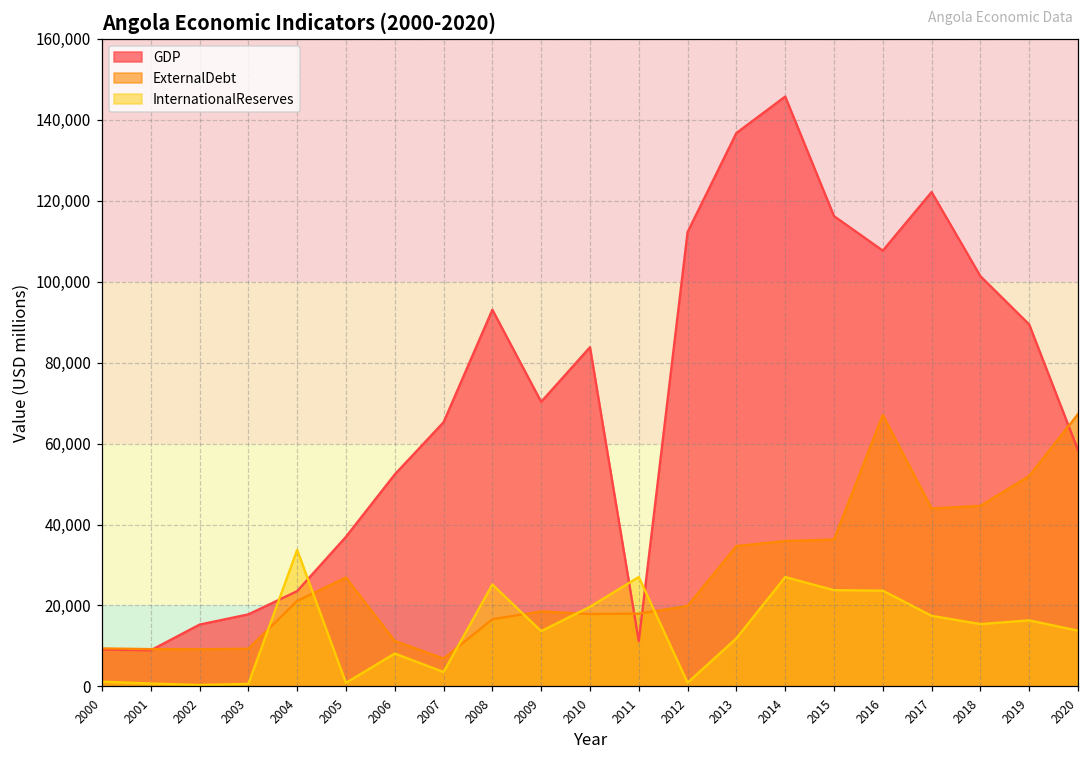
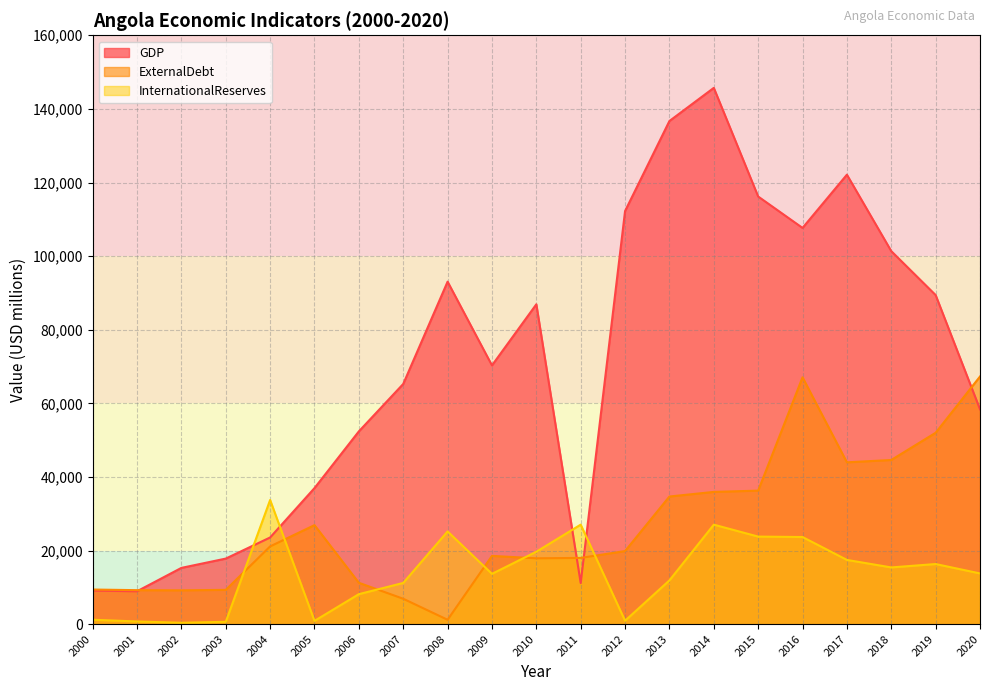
  {
    "GDP": {
      "2002": "15,000",
      "2003": "18,000",
      "2004": "24,000",
      "2005": "37,000",
      "2006": "52,000",
      "2007": "65,000",
      "2008": "93,000",
      "2009": "70,000",
-     "2010": "84,000",
+     "2010": "87,000",
      "2011": "11,000",
      "2012": "112,000",
      "2013": "137,000",
      "2014": "146,000",
      "2015": "116,000",
      "2016": "108,000",
      "2017": "122,000",
      "2018": "101,000",
      "2019": "89,000",
      "2020": "58,000"
    },
    "ExternalDebt": {
      "2002": "9,000",
      "2003": "9,000",
      "2004": "21,000",
      "2005": "27,000",
      "2006": "11,000",
      "2007": "7,000",
-     "2008": "17,000",
+     "2008": "1,000",
      "2009": "19,000",
      "2010": "18,000",
      "2011": "18,000",
      "2012": "20,000",
      "2013": "35,000",
      "2014": "36,000",
      "2015": "36,000",
      "2016": "67,000",
      "2017": "44,000",
      "2018": "45,000",
      "2019": "52,000",
      "2020": "67,000"
    },
    "InternationalReserves": {
      "2000": "1,000",
      "2001": "1,000",
      "2002": "0",
      "2003": "1,000",
      "2004": "34,000",
      "2005": "1,000",
      "2006": "8,000",
-     "2007": "4,000",
+     "2007": "11,000",
      "2008": "25,000",
      "2009": "14,000",
      "2010": "20,000",
      "2011": "27,000",
      "2012": "1,000",
      "2013": "12,000",
      "2014": "27,000",
      "2015": "24,000",
      "2016": "24,000",
      "2017": "17,000",
      "2018": "15,000",
      "2019": "16,000",
      "2020": "14,000"
    }
  }
